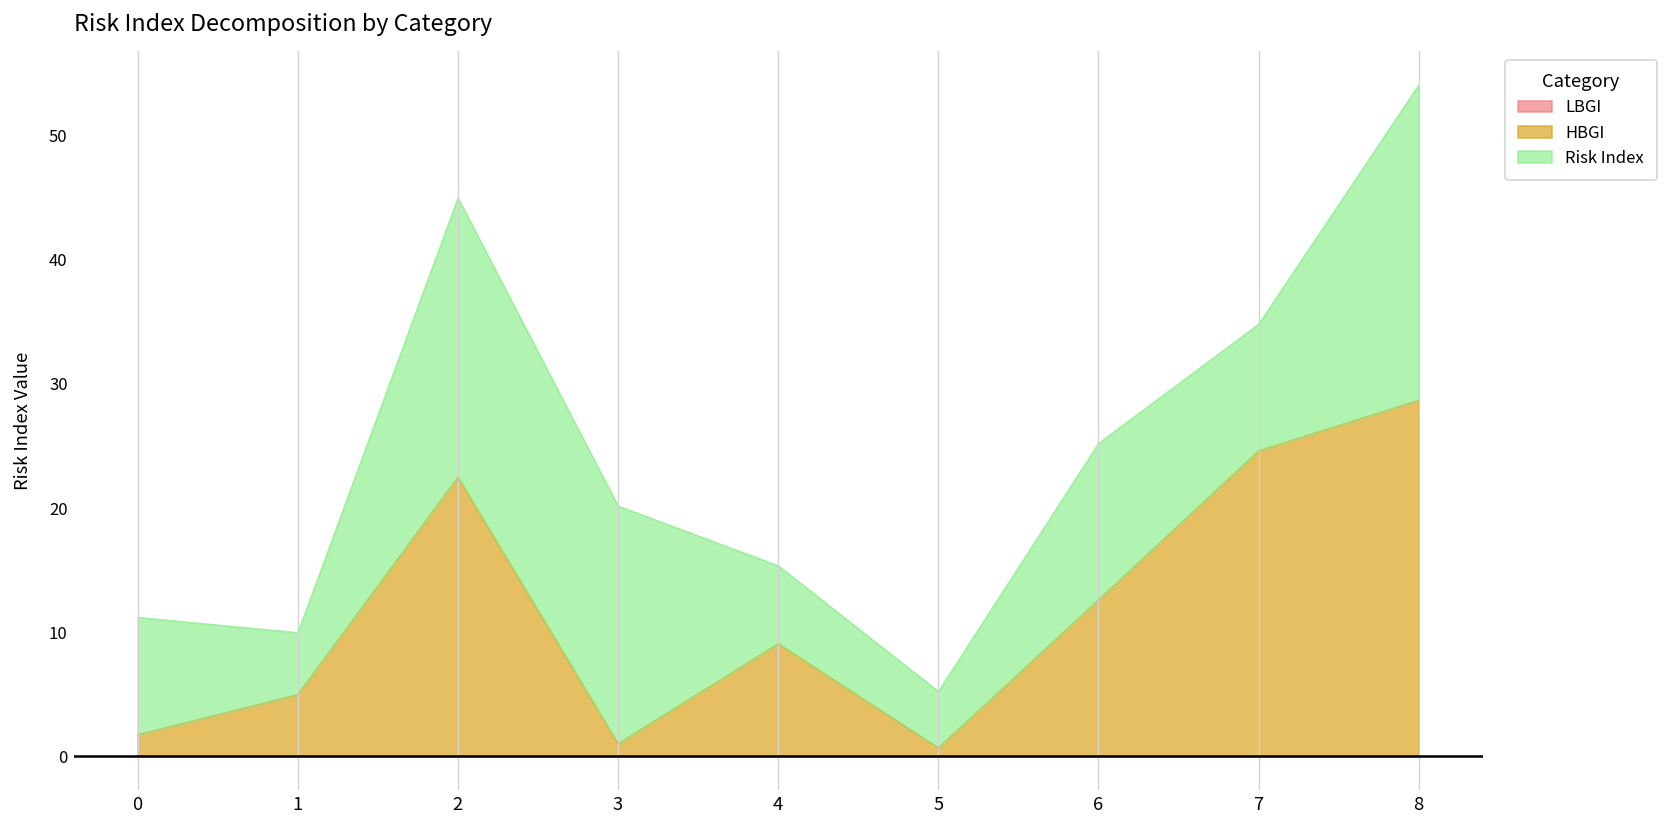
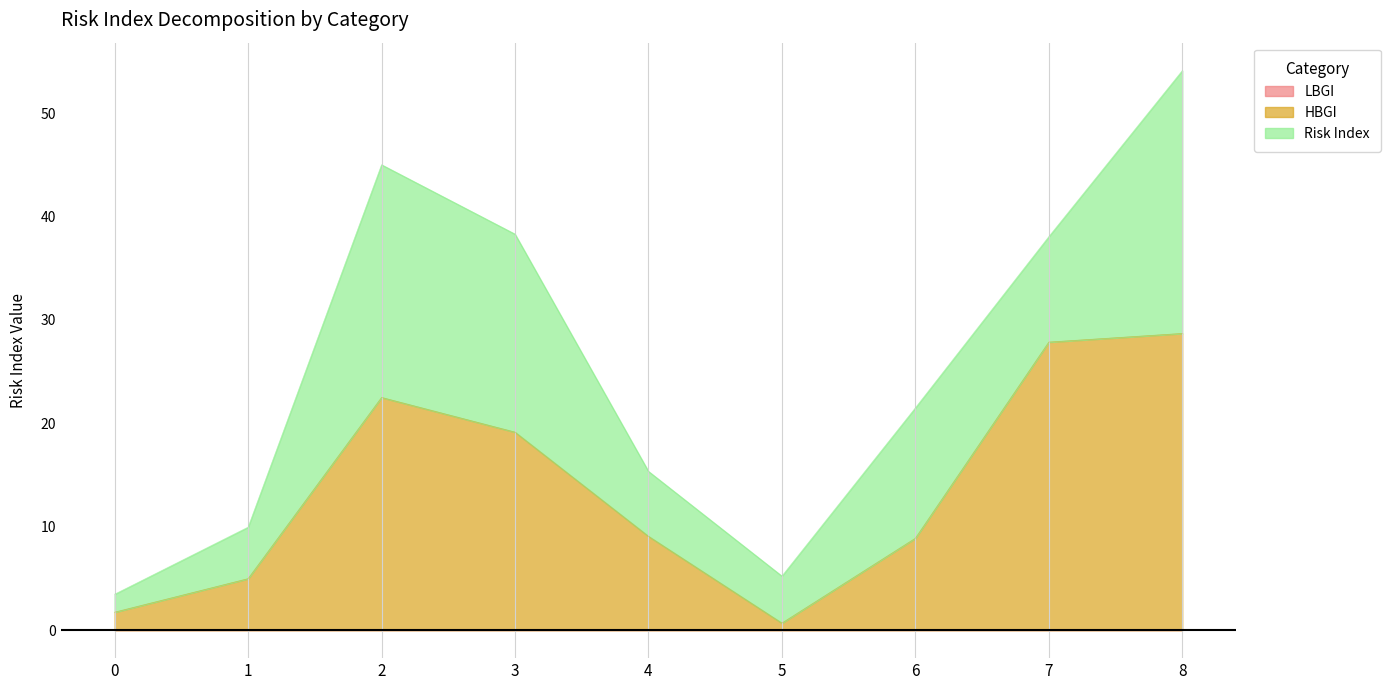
  {
    "LBGI": {
      "0": 0.0,
      "1": 0.0,
      "2": 0.0,
      "3": 0.0,
      "4": 0.0,
      "5": 0.0,
      "6": 0.0,
      "7": 0.0,
      "8": 0.0
    },
    "HBGI": {
      "0": 1.7,
      "1": 5.0,
      "2": 22.5,
-     "3": 1.0,
+     "3": 19.2,
      "4": 9.1,
      "5": 0.7,
-     "6": 12.6,
-     "7": 24.6,
+     "6": 8.9,
+     "7": 27.9,
      "8": 28.7
    },
    "Risk Index": {
-     "0": 9.5,
+     "0": 1.7,
      "1": 5.0,
      "2": 22.5,
      "3": 19.2,
      "4": 6.3,
      "5": 4.5,
      "6": 12.6,
      "7": 10.2,
      "8": 25.4
    }
  }
